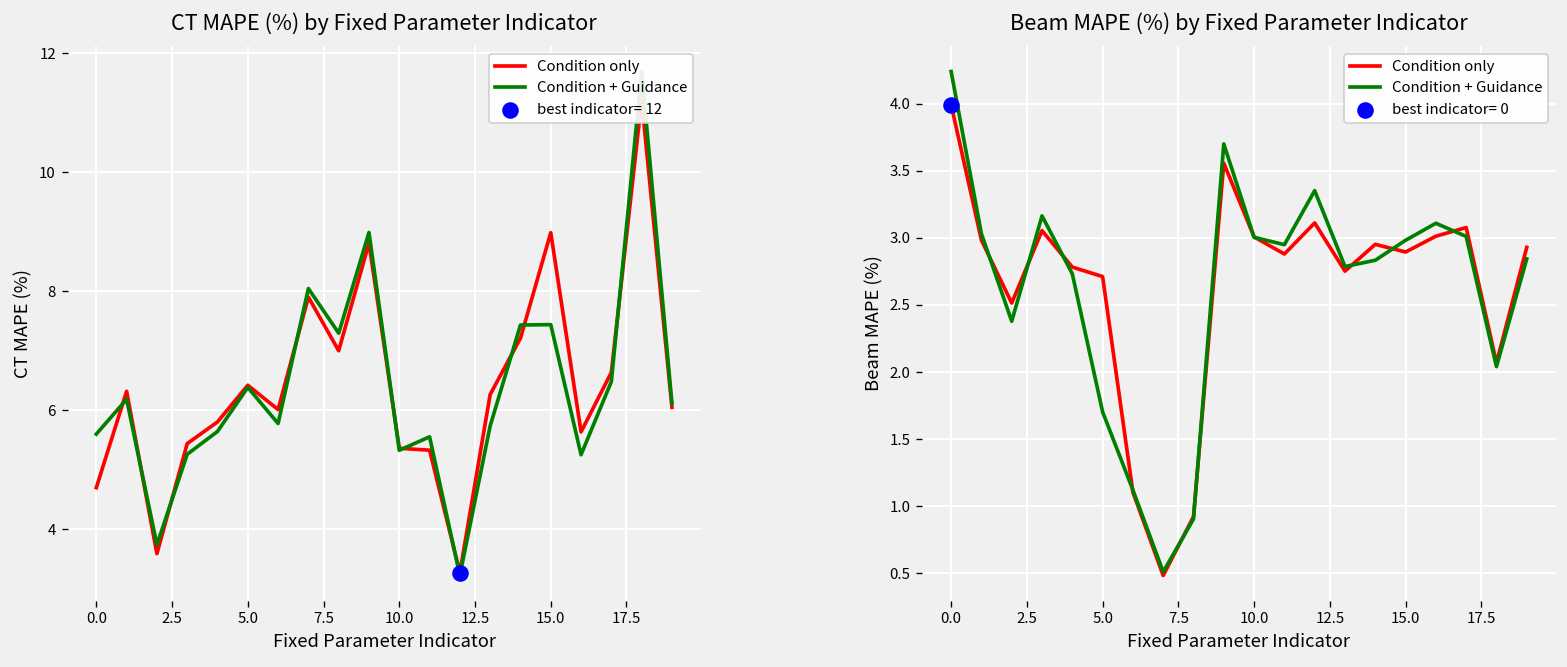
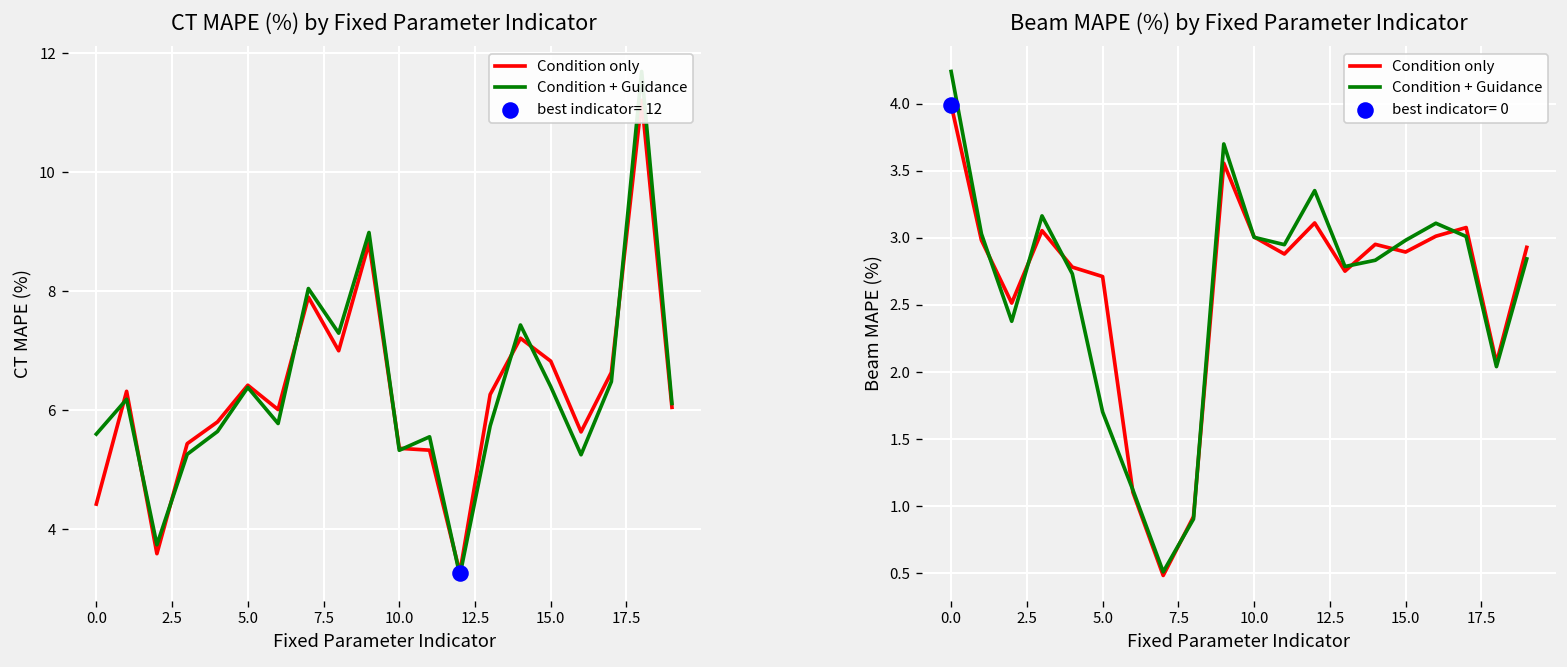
  {
    "CT MAPE (%) by Fixed Parameter Indicator": {
      "Condition only": {
-       "0.0": 4.7,
-       "15.0": 9.0
+       "0.0": 4.4,
+       "15.0": 6.8
      },
      "Condition + Guidance": {
        "0.0": 5.6,
-       "15.0": 7.4
+       "15.0": 6.4
      }
    },
    "Beam MAPE (%) by Fixed Parameter Indicator": {
      "Condition only": {
        "5.0": 2.71,
        "15.0": 2.89
      },
      "Condition + Guidance": {
        "0.0": 4.24,
        "5.0": 1.70,
        "15.0": 2.98
      }
    }
  }
